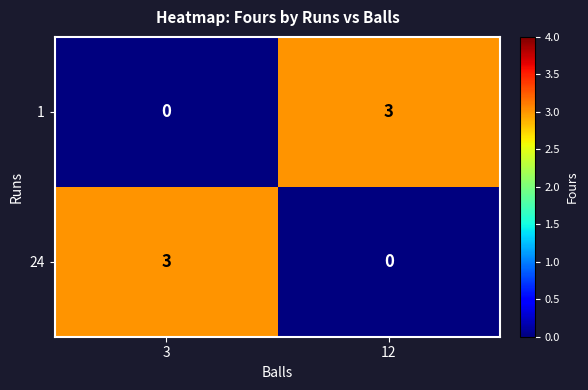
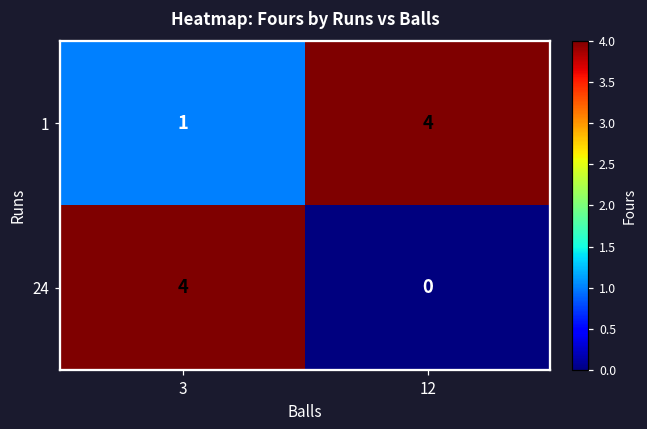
  {
    "1": {
-     "3": 0,
-     "12": 3
+     "3": 1,
+     "12": 4
    },
    "24": {
-     "3": 3,
+     "3": 4,
      "12": 0
    }
  }
